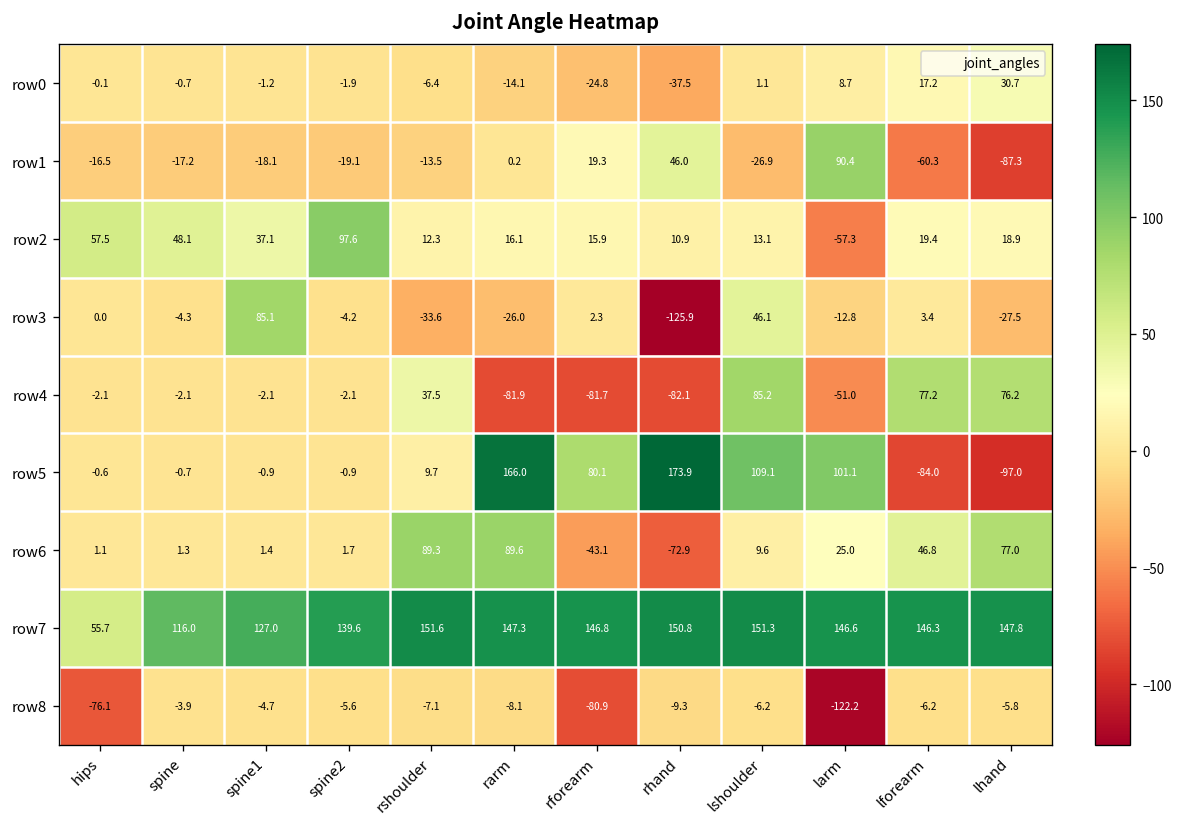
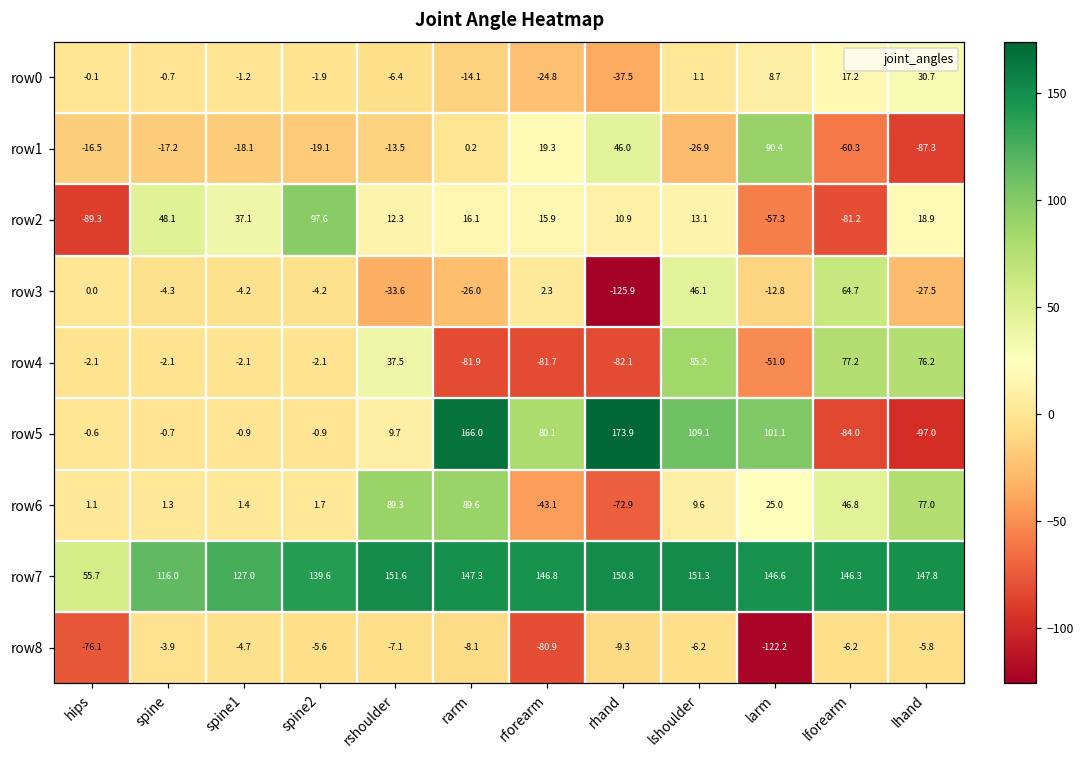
  {
    "row0": {
      "hips": -0.1,
      "spine": -0.7,
      "spine1": -1.2,
      "spine2": -1.9,
      "rshoulder": -6.4,
      "rarm": -14.1,
      "rforearm": -24.8,
      "rhand": -37.5,
      "lshoulder": 1.1,
      "larm": 8.7,
      "lforearm": 17.2,
      "lhand": 30.7
    },
    "row1": {
      "hips": -16.5,
      "spine": -17.2,
      "spine1": -18.1,
      "spine2": -19.1,
      "rshoulder": -13.5,
      "rarm": 0.2,
      "rforearm": 19.3,
      "rhand": 46.0,
      "lshoulder": -26.9,
      "larm": 90.4,
      "lforearm": -60.3,
      "lhand": -87.3
    },
    "row2": {
-     "hips": 57.5,
+     "hips": -89.3,
      "spine": 48.1,
      "spine1": 37.1,
      "spine2": 97.6,
      "rshoulder": 12.3,
      "rarm": 16.1,
      "rforearm": 15.9,
      "rhand": 10.9,
      "lshoulder": 13.1,
      "larm": -57.3,
-     "lforearm": 19.4,
+     "lforearm": -81.2,
      "lhand": 18.9
    },
    "row3": {
      "hips": 0.0,
      "spine": -4.3,
-     "spine1": 85.1,
+     "spine1": -4.2,
      "spine2": -4.2,
      "rshoulder": -33.6,
      "rarm": -26.0,
      "rforearm": 2.3,
      "rhand": -125.9,
      "lshoulder": 46.1,
      "larm": -12.8,
-     "lforearm": 3.4,
+     "lforearm": 64.7,
      "lhand": -27.5
    },
    "row4": {
      "hips": -2.1,
      "spine": -2.1,
      "spine1": -2.1,
      "spine2": -2.1,
      "rshoulder": 37.5,
      "rarm": -81.9,
      "rforearm": -81.7,
      "rhand": -82.1,
      "lshoulder": 85.2,
      "larm": -51.0,
      "lforearm": 77.2,
      "lhand": 76.2
    },
    "row5": {
      "hips": -0.6,
      "spine": -0.7,
      "spine1": -0.9,
      "spine2": -0.9,
      "rshoulder": 9.7,
      "rarm": 166.0,
      "rforearm": 80.1,
      "rhand": 173.9,
      "lshoulder": 109.1,
      "larm": 101.1,
      "lforearm": -84.0,
      "lhand": -97.0
    },
    "row6": {
      "hips": 1.1,
      "spine": 1.3,
      "spine1": 1.4,
      "spine2": 1.7,
      "rshoulder": 89.3,
      "rarm": 89.6,
      "rforearm": -43.1,
      "rhand": -72.9,
      "lshoulder": 9.6,
      "larm": 25.0,
      "lforearm": 46.8,
      "lhand": 77.0
    },
    "row7": {
      "hips": 55.7,
      "spine": 116.0,
      "spine1": 127.0,
      "spine2": 139.6,
      "rshoulder": 151.6,
      "rarm": 147.3,
      "rforearm": 146.8,
      "rhand": 150.8,
      "lshoulder": 151.3,
      "larm": 146.6,
      "lforearm": 146.3,
      "lhand": 147.8
    },
    "row8": {
      "hips": -76.1,
      "spine": -3.9,
      "spine1": -4.7,
      "spine2": -5.6,
      "rshoulder": -7.1,
      "rarm": -8.1,
      "rforearm": -80.9,
      "rhand": -9.3,
      "lshoulder": -6.2,
      "larm": -122.2,
      "lforearm": -6.2,
      "lhand": -5.8
    }
  }
